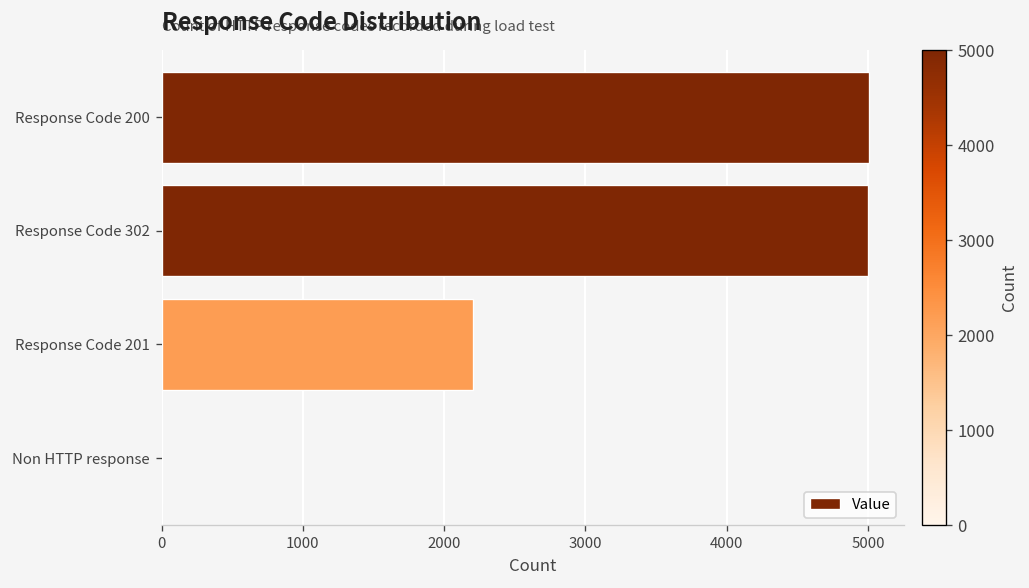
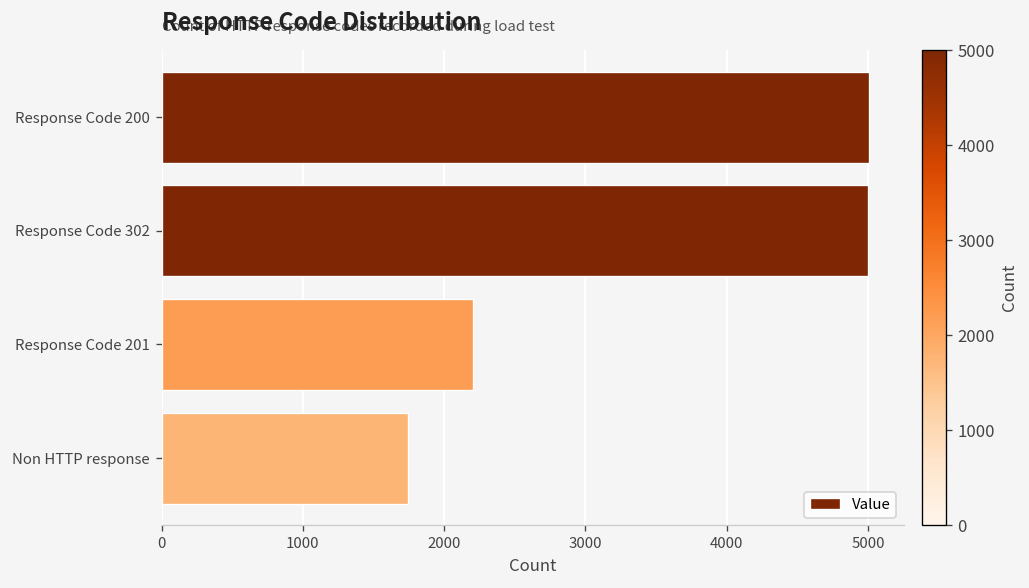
  {
    "Response Code 200": 5000,
    "Response Code 302": 5000,
    "Response Code 201": 2200,
-   "Non HTTP response": 0
+   "Non HTTP response": 1750
  }
